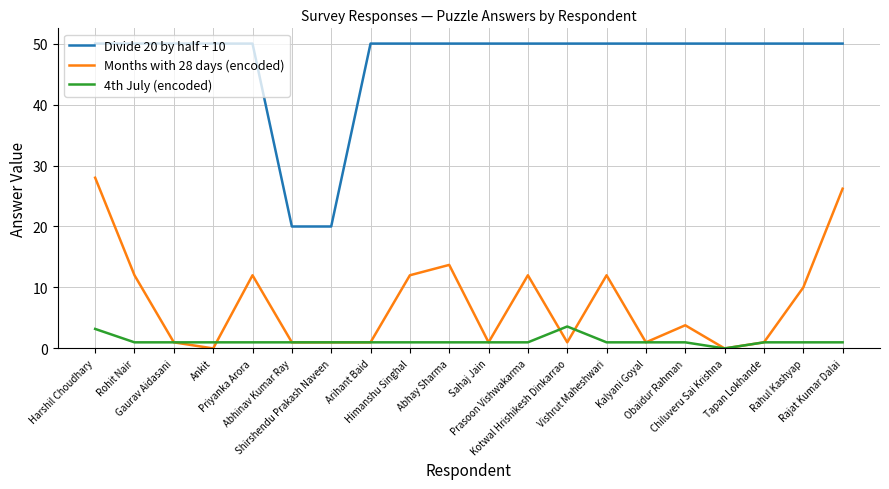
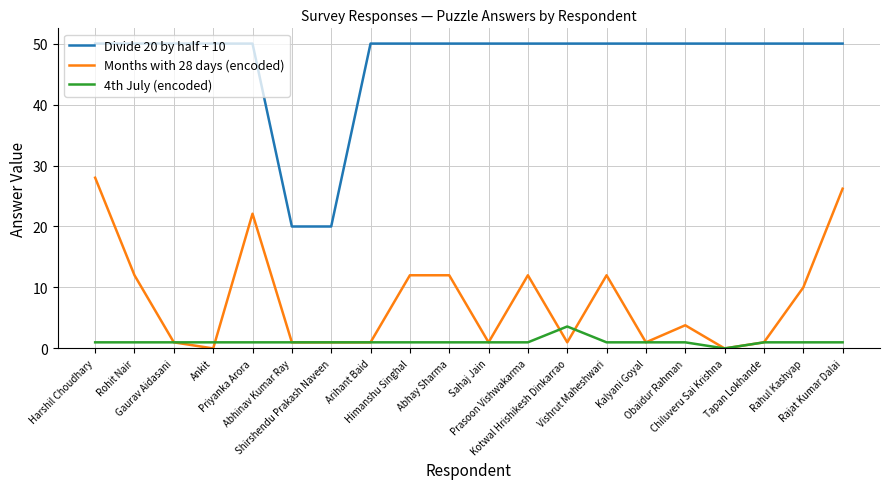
  {
    "Divide 20 by half + 10": {
      "Abhinav Kumar Ray": 20,
      "Shirshendu Prakash Naveen": 20,
      "Arihant Baid": 50,
      "Himanshu Singhal": 50,
      "Abhay Sharma": 50,
      "Sahaj Jain": 50,
      "Prasoon Vishwakarma": 50,
      "Kotwal Hrishikesh Dinkarrao": 50,
      "Vishrut Maheshwari": 50,
      "Kalyani Goyal": 50,
      "Obaidur Rahman": 50,
      "Chiluveru Sai Krishna": 50,
      "Tapan Lokhande": 50,
      "Rahul Kashyap": 50,
      "Rajat Kumar Dalai": 50
    },
    "Months with 28 days (encoded)": {
      "Harshil Choudhary": 28,
      "Rohit Nair": 12,
      "Ankit": 0,
-     "Priyanka Arora": 12,
+     "Priyanka Arora": 22,
      "Himanshu Singhal": 12,
-     "Abhay Sharma": 14,
+     "Abhay Sharma": 12,
      "Prasoon Vishwakarma": 12,
      "Kotwal Hrishikesh Dinkarrao": 1,
      "Vishrut Maheshwari": 12,
      "Obaidur Rahman": 4,
      "Rahul Kashyap": 10,
      "Rajat Kumar Dalai": 26
    },
    "4th July (encoded)": {
-     "Harshil Choudhary": 3,
+     "Harshil Choudhary": 1,
      "Rohit Nair": 1,
      "Ankit": 1,
      "Priyanka Arora": 1,
      "Himanshu Singhal": 1,
      "Abhay Sharma": 1,
      "Prasoon Vishwakarma": 1,
      "Kotwal Hrishikesh Dinkarrao": 4,
      "Vishrut Maheshwari": 1,
      "Obaidur Rahman": 1,
      "Rahul Kashyap": 1,
      "Rajat Kumar Dalai": 1
    }
  }
